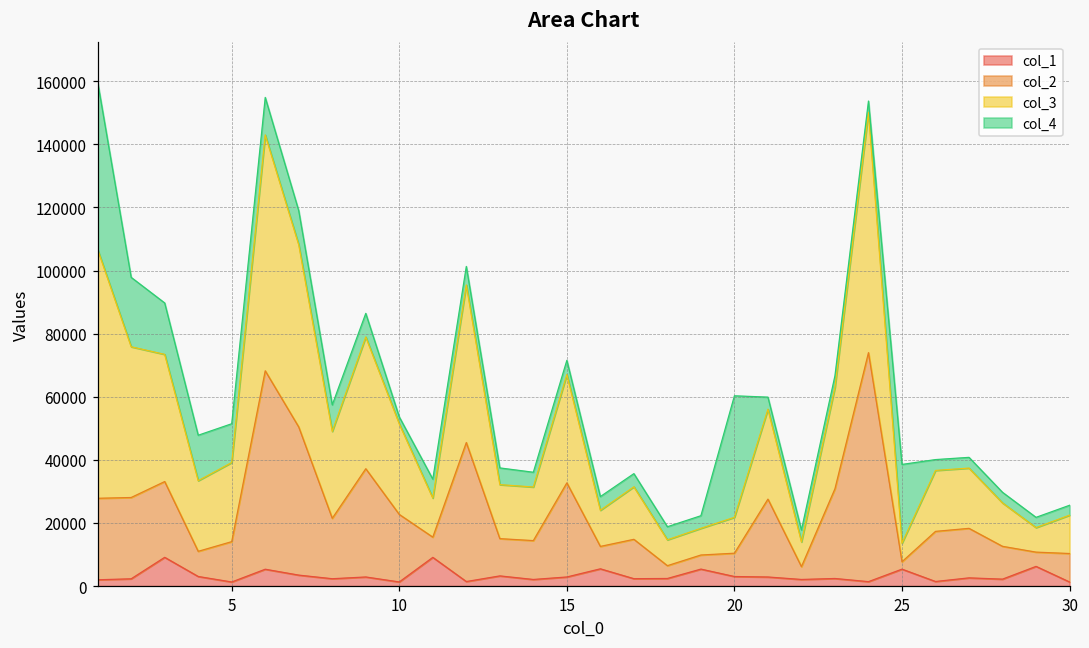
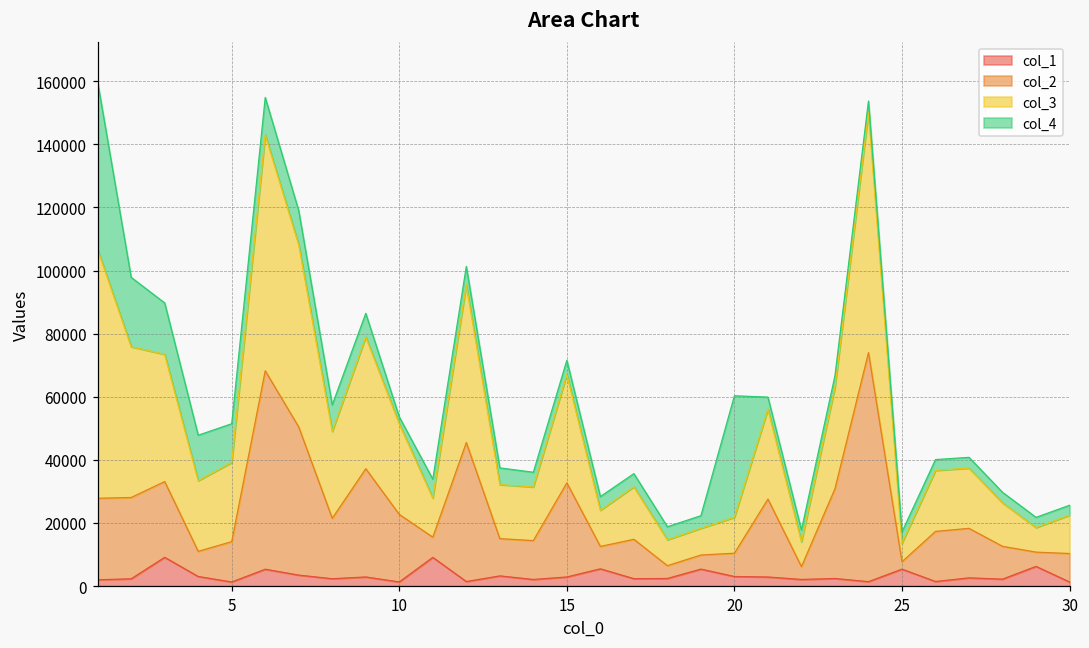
  {
    "col_4": {
      "5": 12000,
      "10": 2000,
      "15": 5000,
      "20": 39000,
-     "25": 25000,
+     "25": 4000,
      "30": 3000
    }
  }
